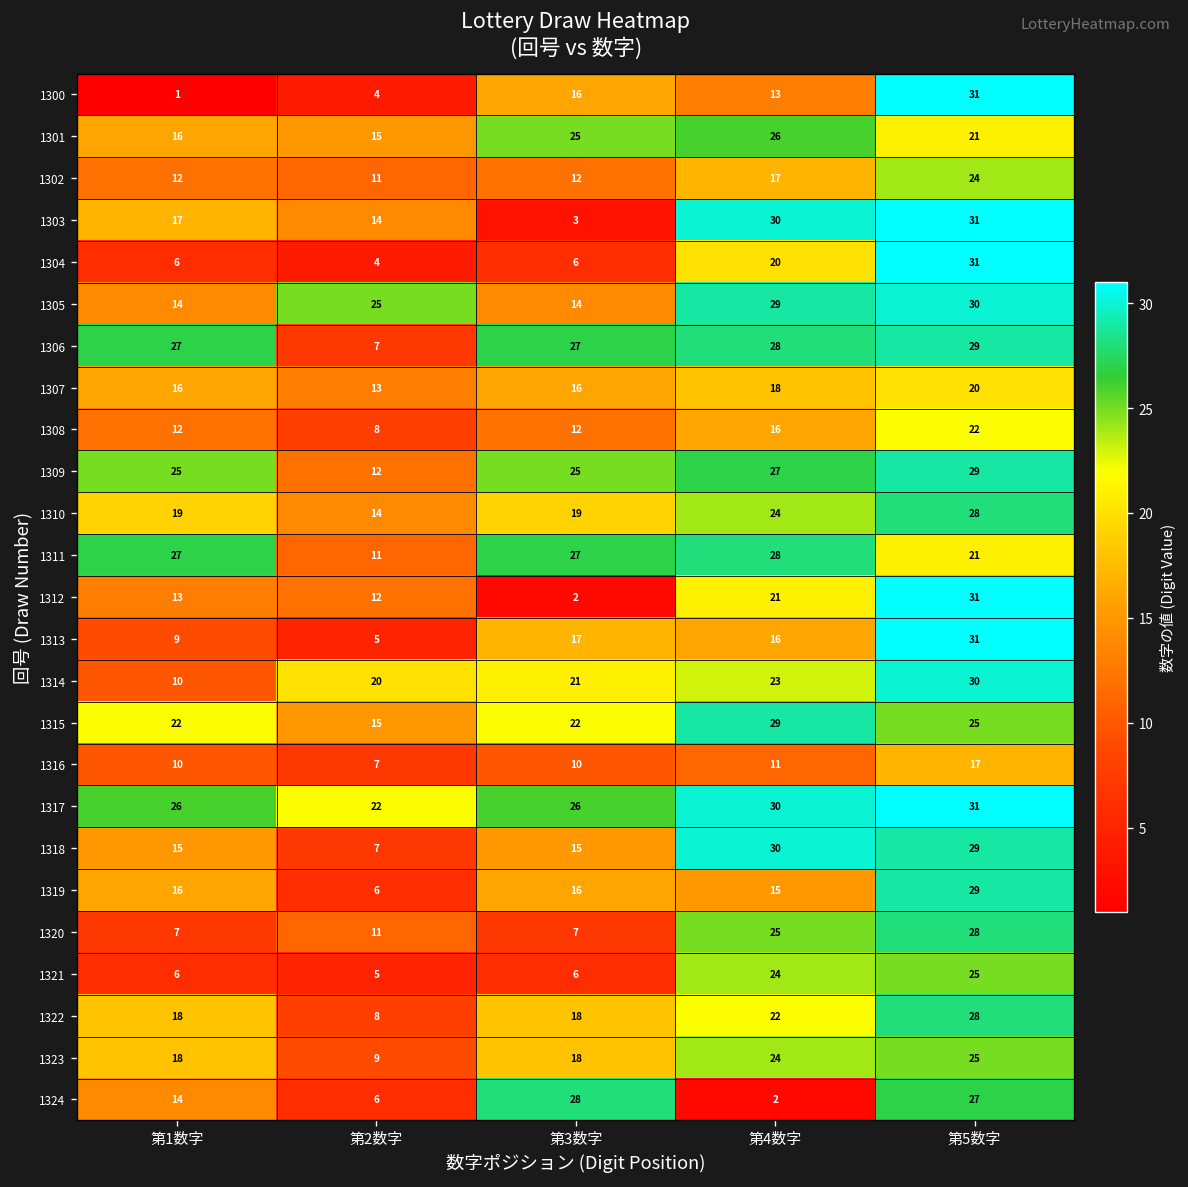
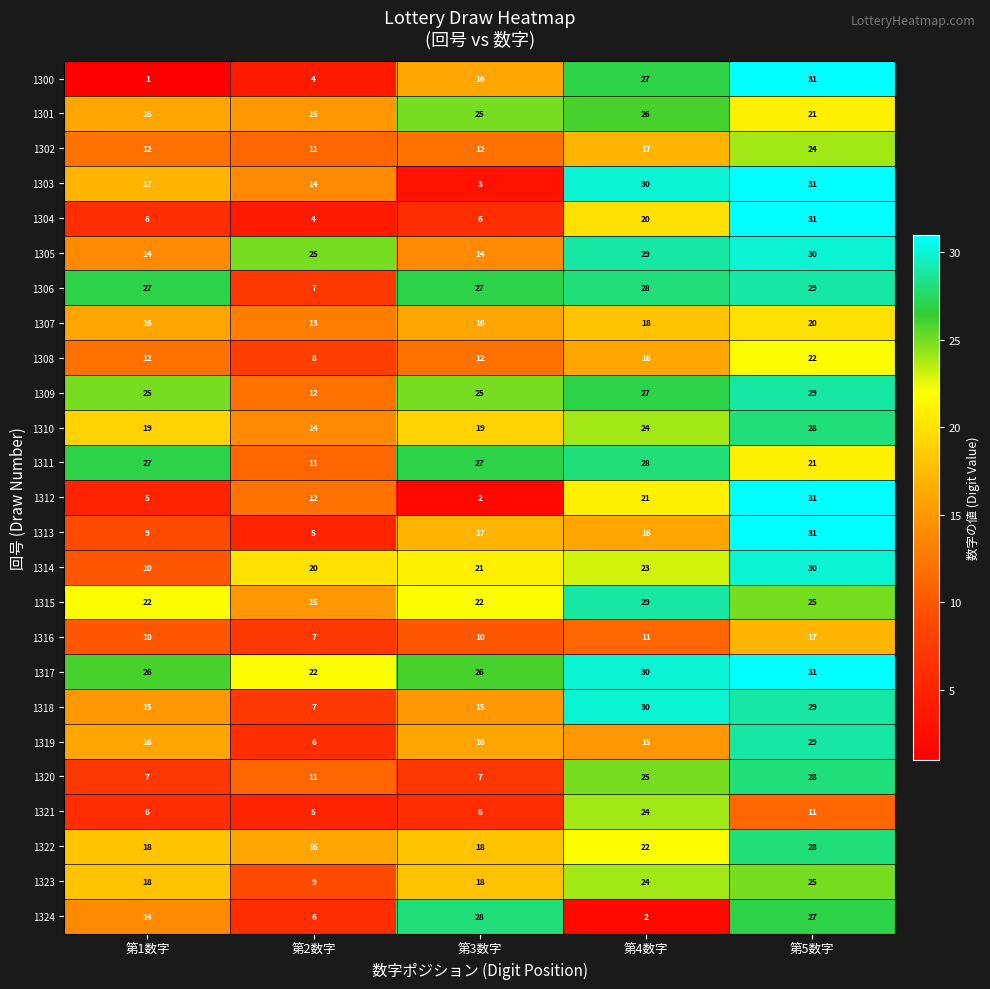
  {
    "1300": {
      "第1数字": 1,
      "第2数字": 4,
      "第3数字": 16,
-     "第4数字": 13,
+     "第4数字": 27,
      "第5数字": 31
    },
    "1301": {
      "第1数字": 16,
      "第2数字": 15,
      "第3数字": 25,
      "第4数字": 26,
      "第5数字": 21
    },
    "1302": {
      "第1数字": 12,
      "第2数字": 11,
      "第3数字": 12,
      "第4数字": 17,
      "第5数字": 24
    },
    "1303": {
      "第1数字": 17,
      "第2数字": 14,
      "第3数字": 3,
      "第4数字": 30,
      "第5数字": 31
    },
    "1304": {
      "第1数字": 6,
      "第2数字": 4,
      "第3数字": 6,
      "第4数字": 20,
      "第5数字": 31
    },
    "1305": {
      "第1数字": 14,
      "第2数字": 25,
      "第3数字": 14,
      "第4数字": 29,
      "第5数字": 30
    },
    "1306": {
      "第1数字": 27,
      "第2数字": 7,
      "第3数字": 27,
      "第4数字": 28,
      "第5数字": 29
    },
    "1307": {
      "第1数字": 16,
      "第2数字": 13,
      "第3数字": 16,
      "第4数字": 18,
      "第5数字": 20
    },
    "1308": {
      "第1数字": 12,
      "第2数字": 8,
      "第3数字": 12,
      "第4数字": 16,
      "第5数字": 22
    },
    "1309": {
      "第1数字": 25,
      "第2数字": 12,
      "第3数字": 25,
      "第4数字": 27,
      "第5数字": 29
    },
    "1310": {
      "第1数字": 19,
      "第2数字": 14,
      "第3数字": 19,
      "第4数字": 24,
      "第5数字": 28
    },
    "1311": {
      "第1数字": 27,
      "第2数字": 11,
      "第3数字": 27,
      "第4数字": 28,
      "第5数字": 21
    },
    "1312": {
-     "第1数字": 13,
+     "第1数字": 5,
      "第2数字": 12,
      "第3数字": 2,
      "第4数字": 21,
      "第5数字": 31
    },
    "1313": {
      "第1数字": 9,
      "第2数字": 5,
      "第3数字": 17,
      "第4数字": 16,
      "第5数字": 31
    },
    "1314": {
      "第1数字": 10,
      "第2数字": 20,
      "第3数字": 21,
      "第4数字": 23,
      "第5数字": 30
    },
    "1315": {
      "第1数字": 22,
      "第2数字": 15,
      "第3数字": 22,
      "第4数字": 29,
      "第5数字": 25
    },
    "1316": {
      "第1数字": 10,
      "第2数字": 7,
      "第3数字": 10,
      "第4数字": 11,
      "第5数字": 17
    },
    "1317": {
      "第1数字": 26,
      "第2数字": 22,
      "第3数字": 26,
      "第4数字": 30,
      "第5数字": 31
    },
    "1318": {
      "第1数字": 15,
      "第2数字": 7,
      "第3数字": 15,
      "第4数字": 30,
      "第5数字": 29
    },
    "1319": {
      "第1数字": 16,
      "第2数字": 6,
      "第3数字": 16,
      "第4数字": 15,
      "第5数字": 29
    },
    "1320": {
      "第1数字": 7,
      "第2数字": 11,
      "第3数字": 7,
      "第4数字": 25,
      "第5数字": 28
    },
    "1321": {
      "第1数字": 6,
      "第2数字": 5,
      "第3数字": 6,
      "第4数字": 24,
-     "第5数字": 25
+     "第5数字": 11
    },
    "1322": {
      "第1数字": 18,
-     "第2数字": 8,
+     "第2数字": 16,
      "第3数字": 18,
      "第4数字": 22,
      "第5数字": 28
    },
    "1323": {
      "第1数字": 18,
      "第2数字": 9,
      "第3数字": 18,
      "第4数字": 24,
      "第5数字": 25
    },
    "1324": {
      "第1数字": 14,
      "第2数字": 6,
      "第3数字": 28,
      "第4数字": 2,
      "第5数字": 27
    }
  }
